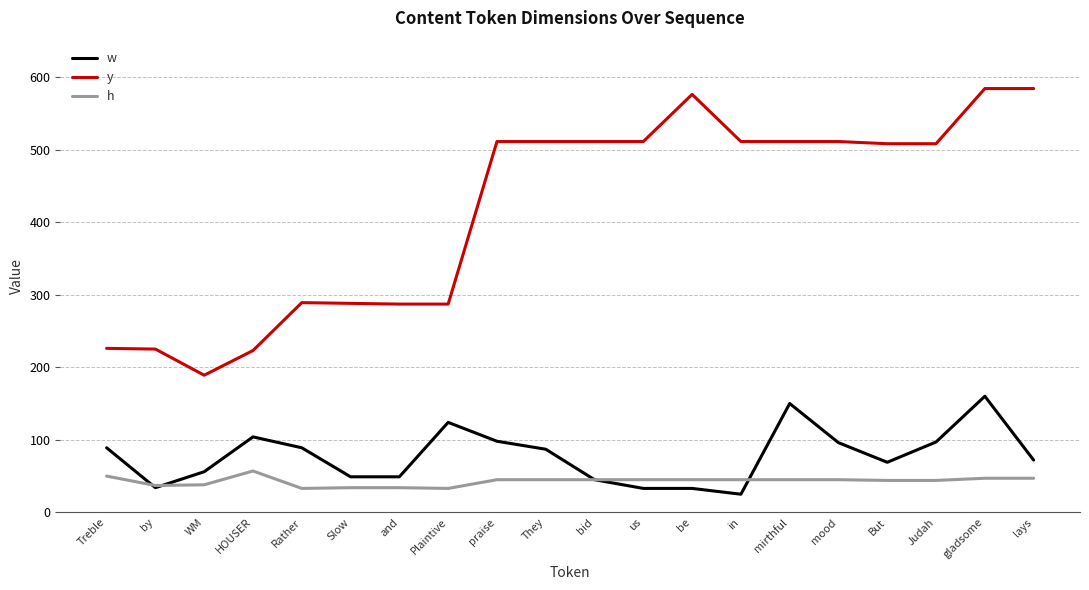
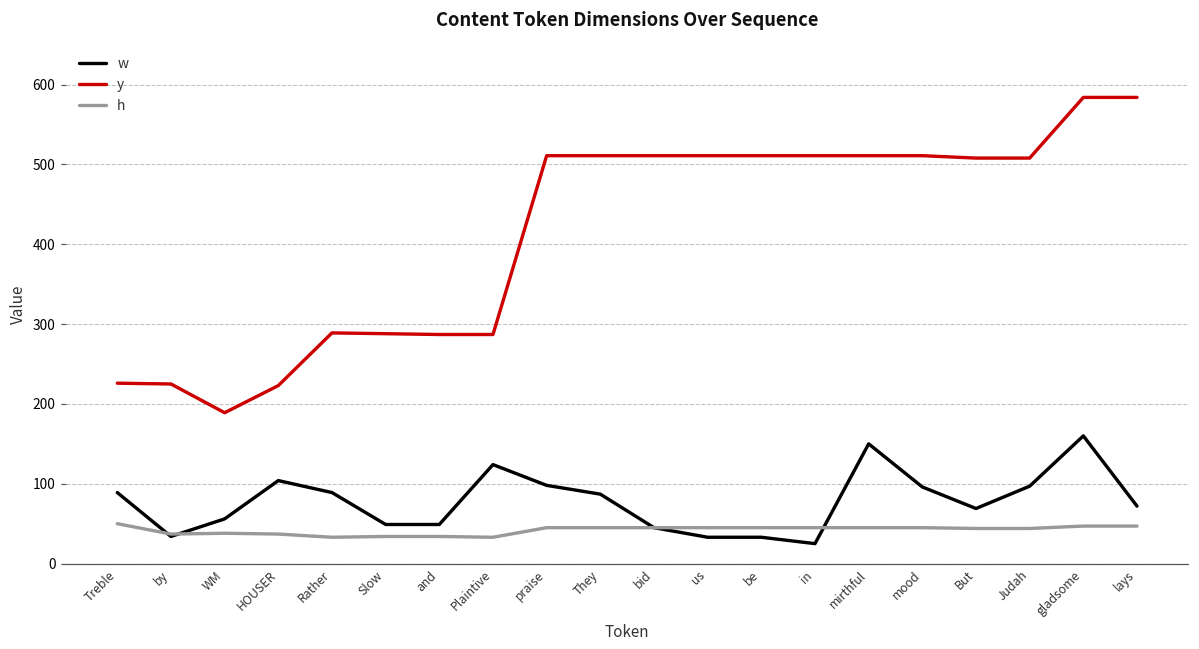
  {
    "w": {
      "Treble": 90,
      "WM": 60,
      "HOUSER": 100,
      "Rather": 90,
      "Slow": 50,
      "and": 50,
      "Plaintive": 120,
      "praise": 100,
      "They": 90,
      "us": 30,
      "be": 30,
      "in": 30,
      "mirthful": 150,
      "mood": 100,
      "But": 70,
      "Judah": 100,
      "gladsome": 160,
      "lays": 70
    },
    "y": {
      "Treble": 230,
      "by": 230,
      "WM": 190,
      "HOUSER": 220,
      "Rather": 290,
      "Slow": 290,
      "and": 290,
      "Plaintive": 290,
      "praise": 510,
      "They": 510,
      "bid": 510,
      "us": 510,
-     "be": 580,
+     "be": 510,
      "in": 510,
      "mirthful": 510,
      "mood": 510,
      "But": 510,
      "Judah": 510,
      "gladsome": 580,
      "lays": 580
    },
    "h": {
      "Treble": 50,
      "WM": 40,
-     "HOUSER": 60,
+     "HOUSER": 40,
      "Rather": 30,
      "Slow": 30,
      "and": 30,
      "Plaintive": 30,
      "praise": 50,
      "They": 50,
      "us": 50,
      "be": 50,
      "in": 50,
      "mirthful": 50,
      "mood": 50,
      "But": 40,
      "Judah": 40,
      "gladsome": 50,
      "lays": 50
    }
  }
